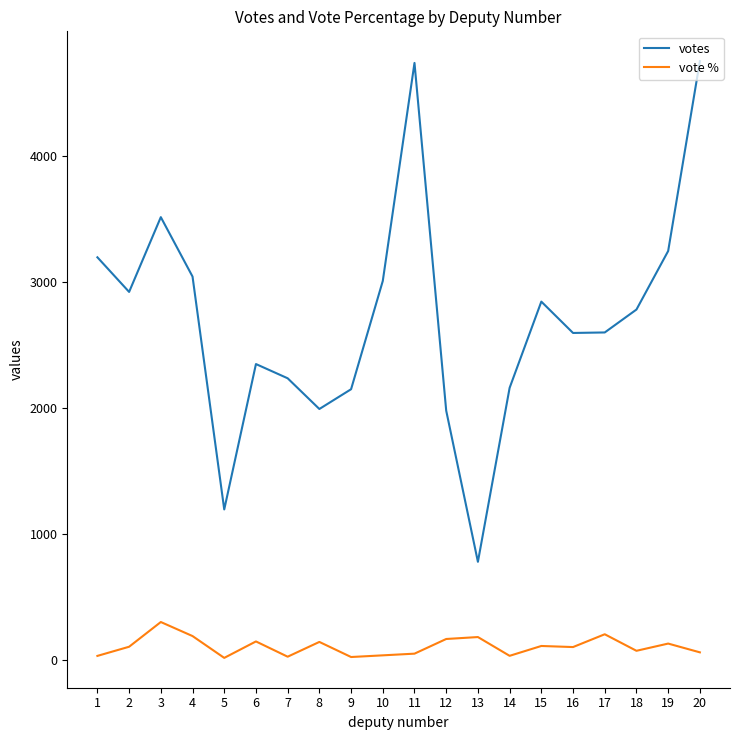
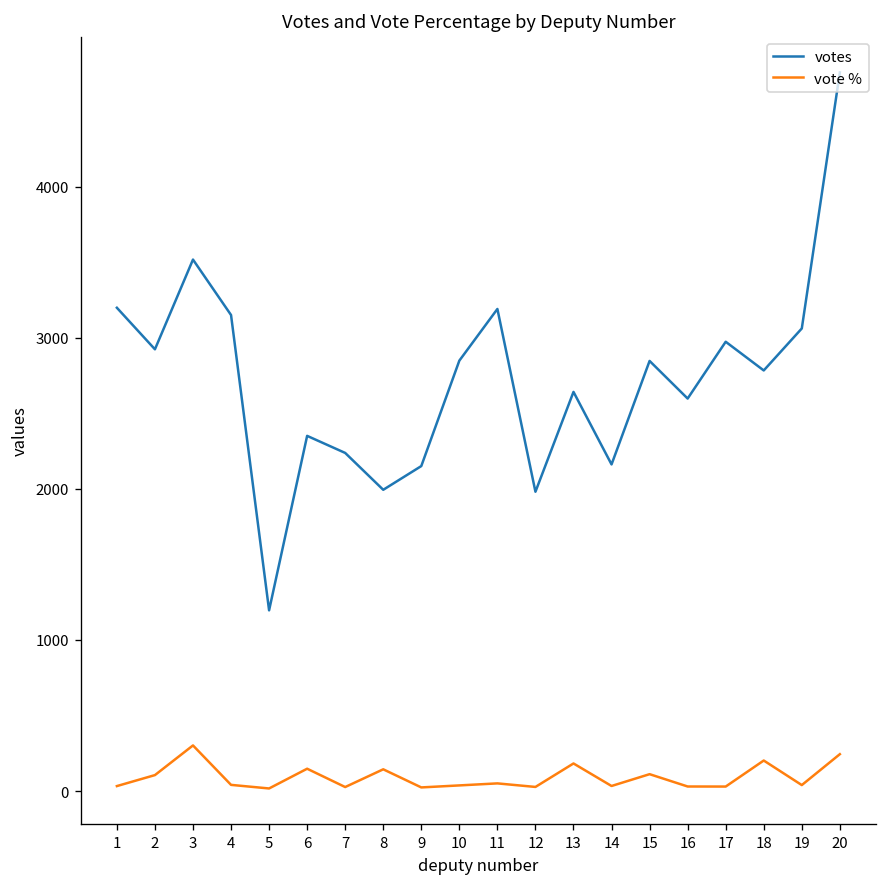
  {
    "votes": {
      "1": 3200,
      "2": 2920,
      "3": 3520,
-     "4": 3050,
+     "4": 3150,
      "5": 1200,
      "6": 2350,
      "7": 2240,
      "8": 1990,
      "9": 2150,
-     "10": 3010,
-     "11": 4740,
+     "10": 2850,
+     "11": 3190,
      "12": 1980,
-     "13": 780,
+     "13": 2640,
      "14": 2160,
      "15": 2850,
      "16": 2600,
-     "17": 2600,
+     "17": 2970,
      "18": 2780,
-     "19": 3250
+     "19": 3060
    },
    "vote %": {
      "1": 30,
      "2": 110,
      "3": 300,
-     "4": 190,
+     "4": 40,
      "5": 20,
      "6": 150,
      "7": 30,
      "8": 140,
      "9": 20,
      "10": 40,
      "11": 50,
-     "12": 170,
+     "12": 30,
      "13": 180,
      "14": 30,
      "15": 110,
-     "16": 100,
-     "17": 200,
-     "18": 70,
-     "19": 130,
-     "20": 60
+     "16": 30,
+     "17": 30,
+     "18": 200,
+     "19": 40,
+     "20": 240
    }
  }
